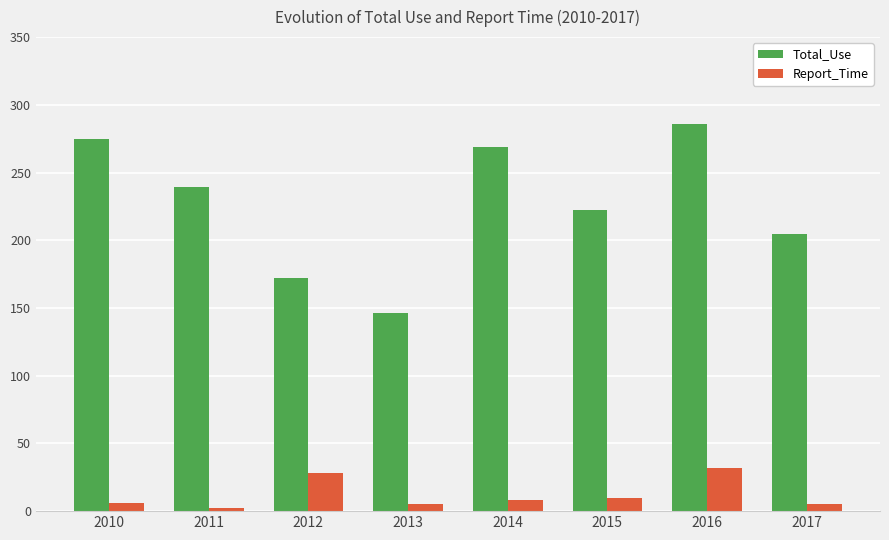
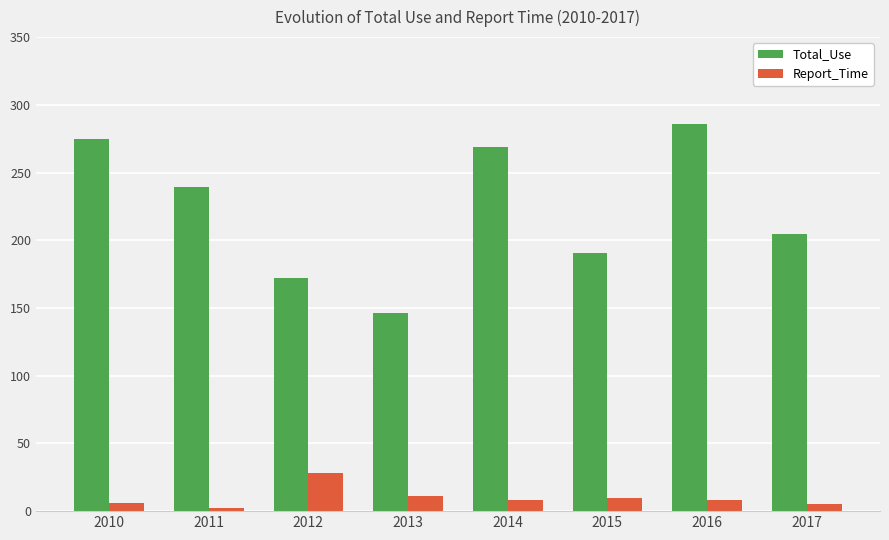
  {
    "Total_Use": {
      "2010": 275,
      "2011": 239,
      "2012": 172,
      "2013": 147,
      "2014": 269,
-     "2015": 222,
+     "2015": 191,
      "2016": 286,
      "2017": 205
    },
    "Report_Time": {
      "2010": 6,
      "2011": 2,
      "2012": 28,
-     "2013": 5,
+     "2013": 11,
      "2014": 8,
      "2015": 10,
-     "2016": 32,
+     "2016": 8,
      "2017": 5
    }
  }
